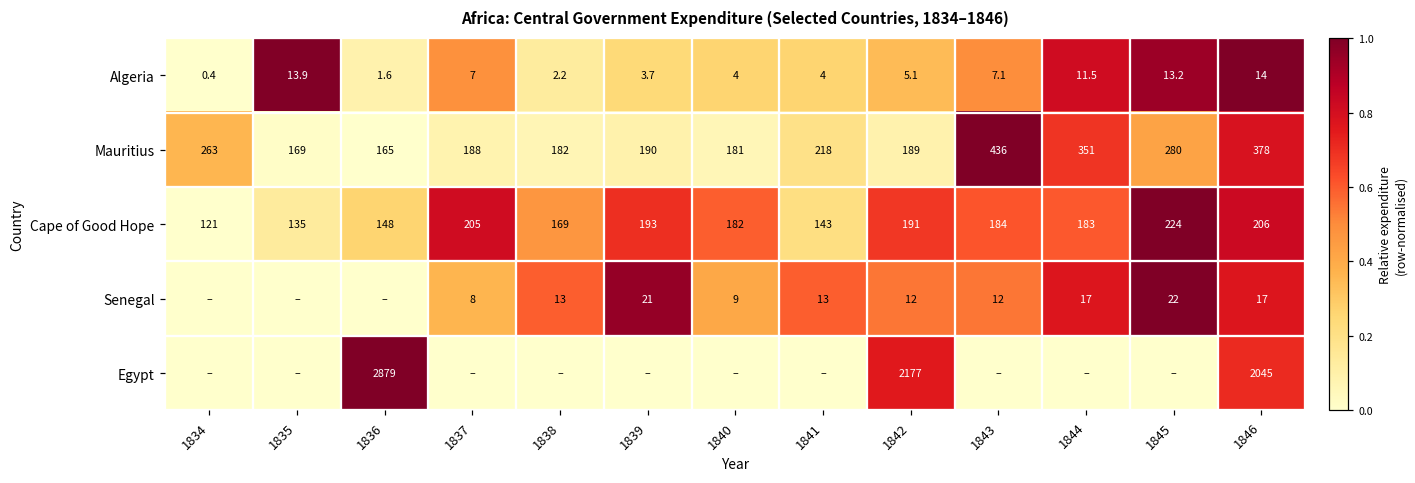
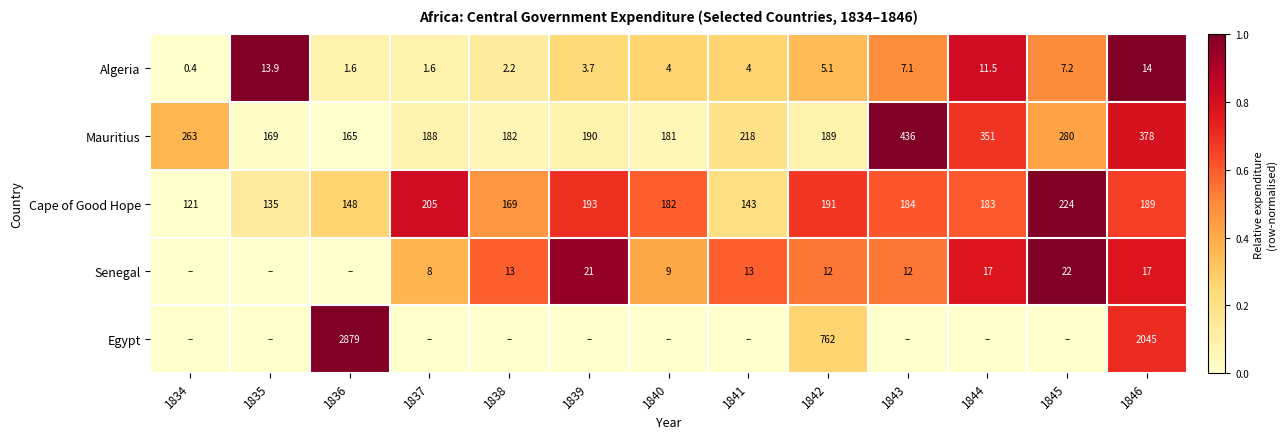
  {
    "Algeria": {
      "1834": 0.4,
      "1835": 13.9,
      "1836": 1.6,
-     "1837": 7,
+     "1837": 1.6,
      "1838": 2.2,
      "1839": 3.7,
      "1840": 4,
      "1841": 4,
      "1842": 5.1,
      "1843": 7.1,
      "1844": 11.5,
-     "1845": 13.2,
+     "1845": 7.2,
      "1846": 14
    },
    "Mauritius": {
      "1834": 263,
      "1835": 169,
      "1836": 165,
      "1837": 188,
      "1838": 182,
      "1839": 190,
      "1840": 181,
      "1841": 218,
      "1842": 189,
      "1843": 436,
      "1844": 351,
      "1845": 280,
      "1846": 378
    },
    "Cape of Good Hope": {
      "1834": 121,
      "1835": 135,
      "1836": 148,
      "1837": 205,
      "1838": 169,
      "1839": 193,
      "1840": 182,
      "1841": 143,
      "1842": 191,
      "1843": 184,
      "1844": 183,
      "1845": 224,
-     "1846": 206
+     "1846": 189
    },
    "Senegal": {
      "1837": 8,
      "1838": 13,
      "1839": 21,
      "1840": 9,
      "1841": 13,
      "1842": 12,
      "1843": 12,
      "1844": 17,
      "1845": 22,
      "1846": 17
    },
    "Egypt": {
      "1836": 2879,
-     "1842": 2177,
+     "1842": 762,
      "1846": 2045
    }
  }
